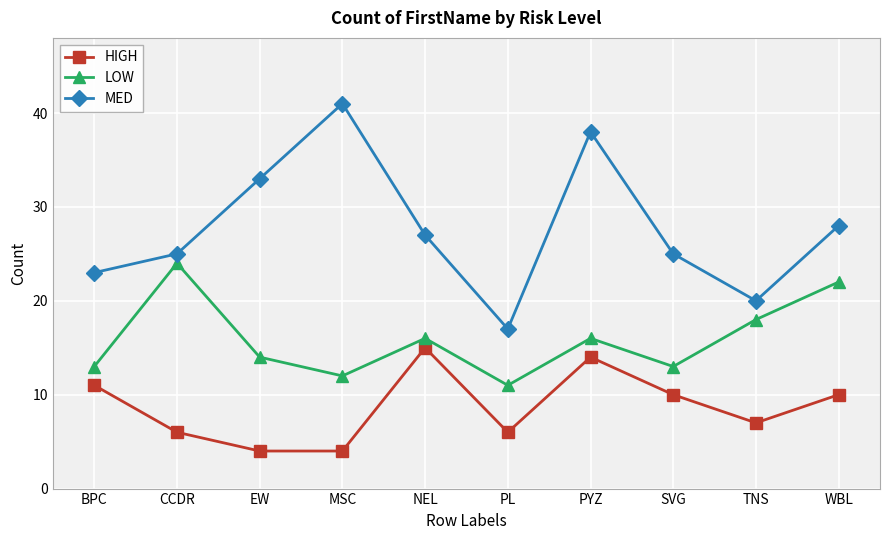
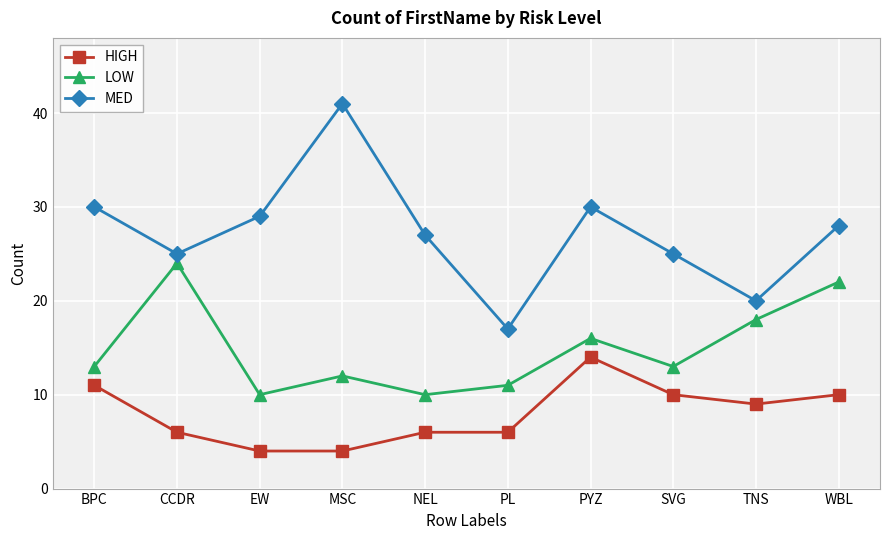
  {
    "HIGH": {
      "BPC": 11,
      "CCDR": 6,
      "EW": 4,
      "MSC": 4,
-     "NEL": 15,
+     "NEL": 6,
      "PL": 6,
      "PYZ": 14,
      "SVG": 10,
-     "TNS": 7,
+     "TNS": 9,
      "WBL": 10
    },
    "LOW": {
      "BPC": 13,
      "CCDR": 24,
-     "EW": 14,
+     "EW": 10,
      "MSC": 12,
-     "NEL": 16,
+     "NEL": 10,
      "PL": 11,
      "PYZ": 16,
      "SVG": 13,
      "TNS": 18,
      "WBL": 22
    },
    "MED": {
-     "BPC": 23,
+     "BPC": 30,
      "CCDR": 25,
-     "EW": 33,
+     "EW": 29,
      "MSC": 41,
      "NEL": 27,
      "PL": 17,
-     "PYZ": 38,
+     "PYZ": 30,
      "SVG": 25,
      "TNS": 20,
      "WBL": 28
    }
  }
